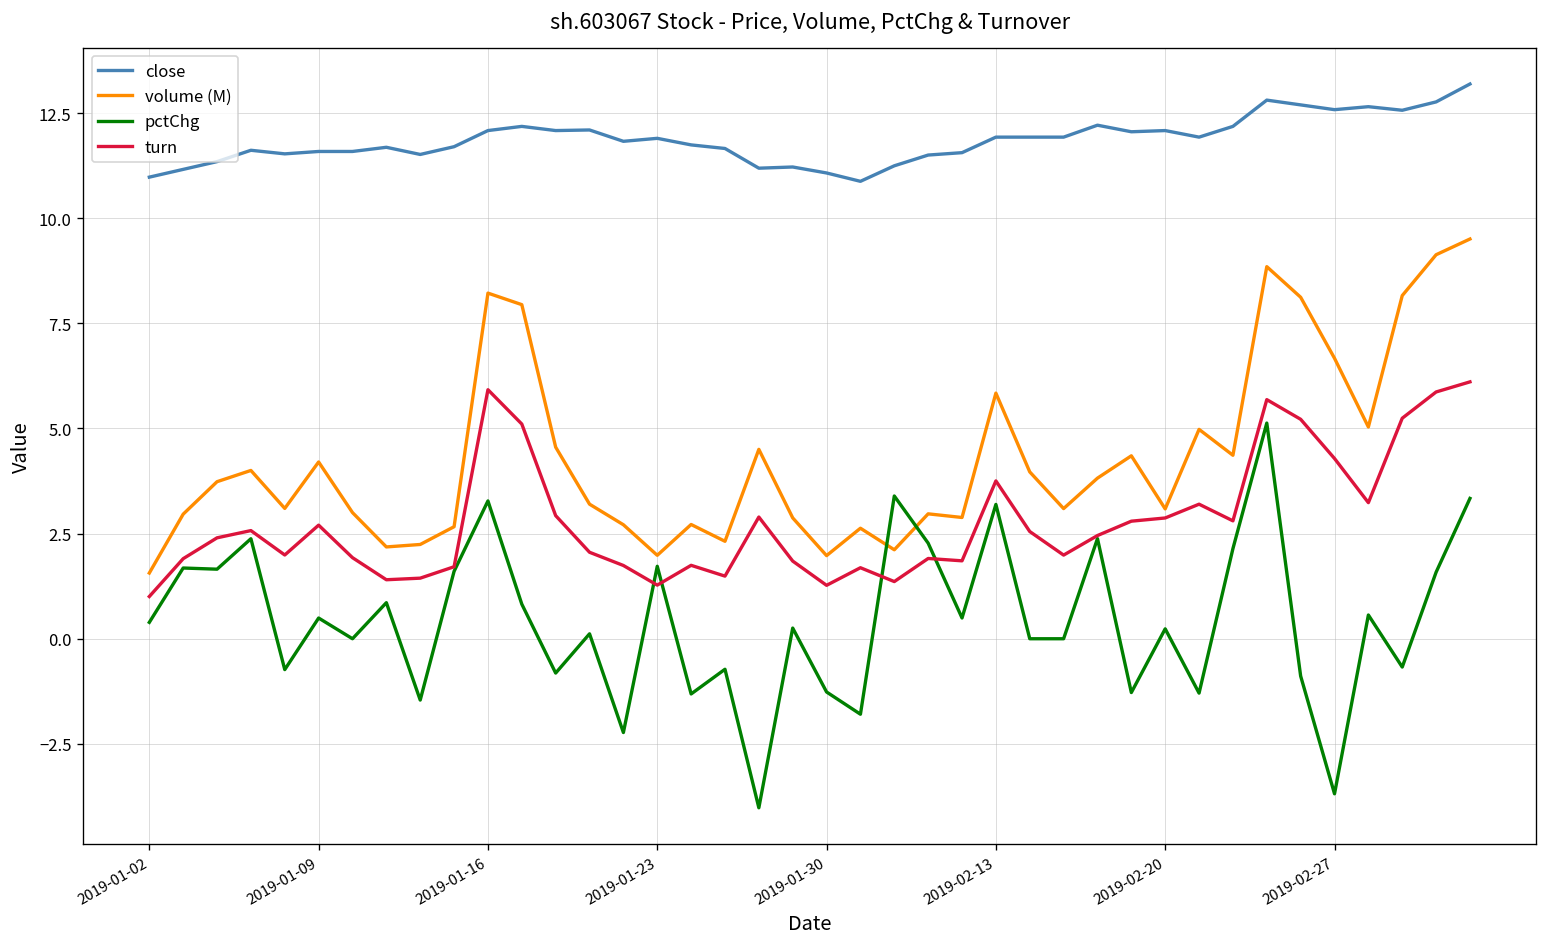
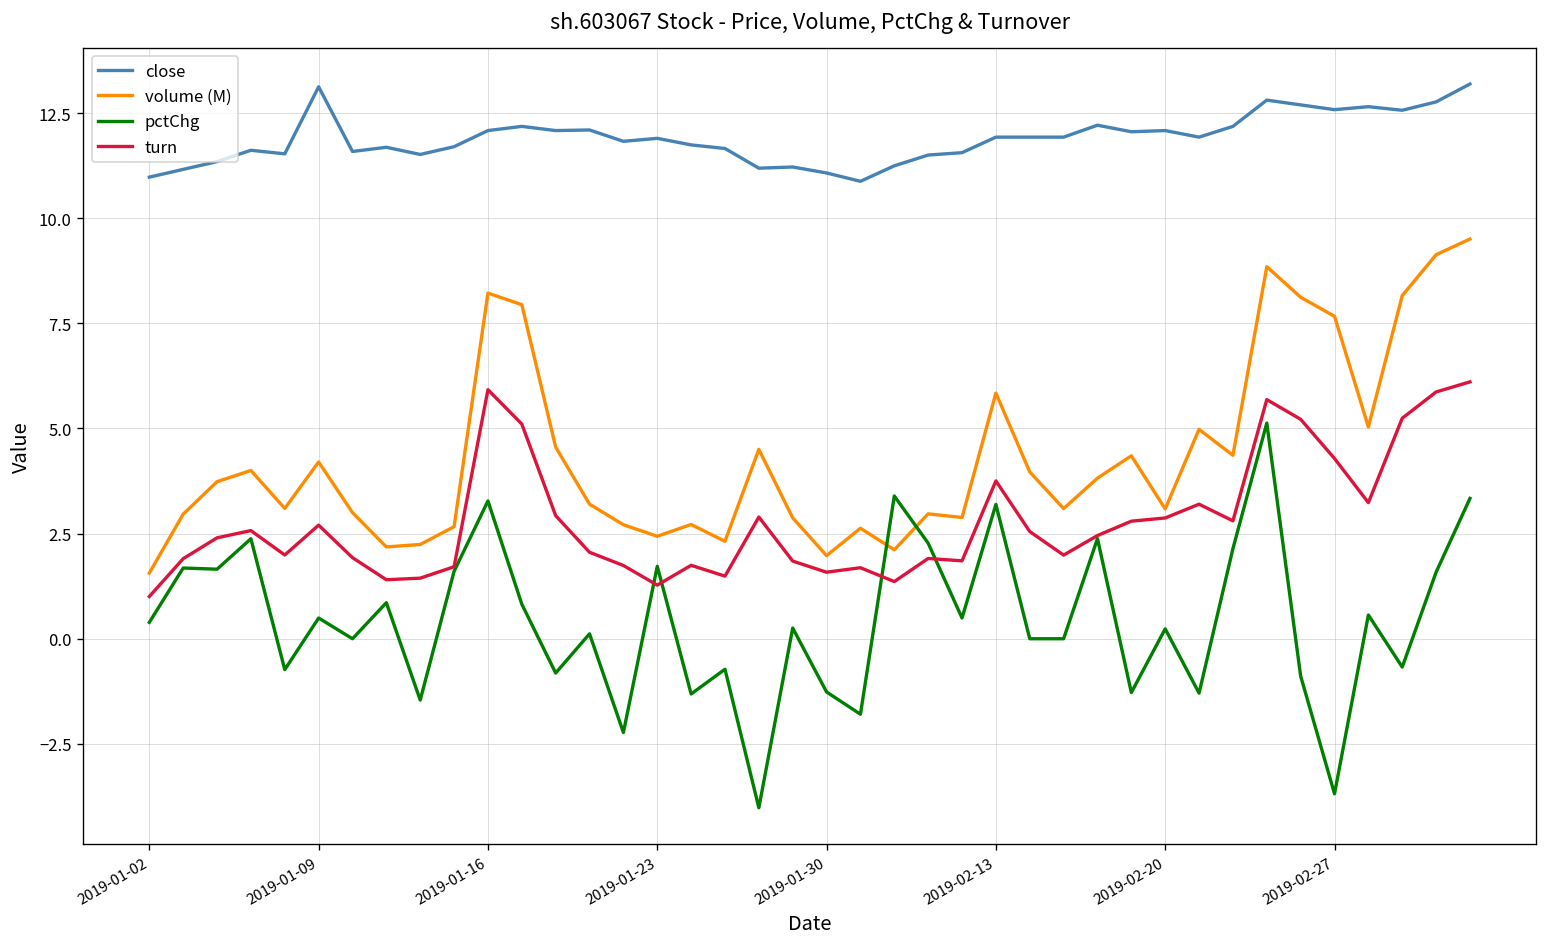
  {
    "close": {
      "2019-01-02": 11.0,
-     "2019-01-09": 11.6,
+     "2019-01-09": 13.1,
      "2019-01-16": 12.1,
      "2019-01-23": 11.9,
      "2019-01-30": 11.1,
      "2019-02-13": 11.9,
      "2019-02-20": 12.1,
      "2019-02-27": 12.6
    },
    "volume (M)": {
      "2019-01-02": 1.6,
      "2019-01-09": 4.2,
      "2019-01-16": 8.2,
-     "2019-01-23": 2.0,
+     "2019-01-23": 2.4,
      "2019-01-30": 2.0,
      "2019-02-13": 5.8,
      "2019-02-20": 3.1,
-     "2019-02-27": 6.7
+     "2019-02-27": 7.7
    },
    "pctChg": {
      "2019-01-02": 0.4,
      "2019-01-09": 0.5,
      "2019-01-16": 3.3,
      "2019-01-23": 1.7,
      "2019-01-30": -1.3,
      "2019-02-13": 3.2,
      "2019-02-20": 0.2,
      "2019-02-27": -3.7
    },
    "turn": {
      "2019-01-02": 1.0,
      "2019-01-09": 2.7,
      "2019-01-16": 5.9,
      "2019-01-23": 1.3,
-     "2019-01-30": 1.3,
+     "2019-01-30": 1.6,
      "2019-02-13": 3.8,
      "2019-02-20": 2.9,
      "2019-02-27": 4.3
    }
  }
